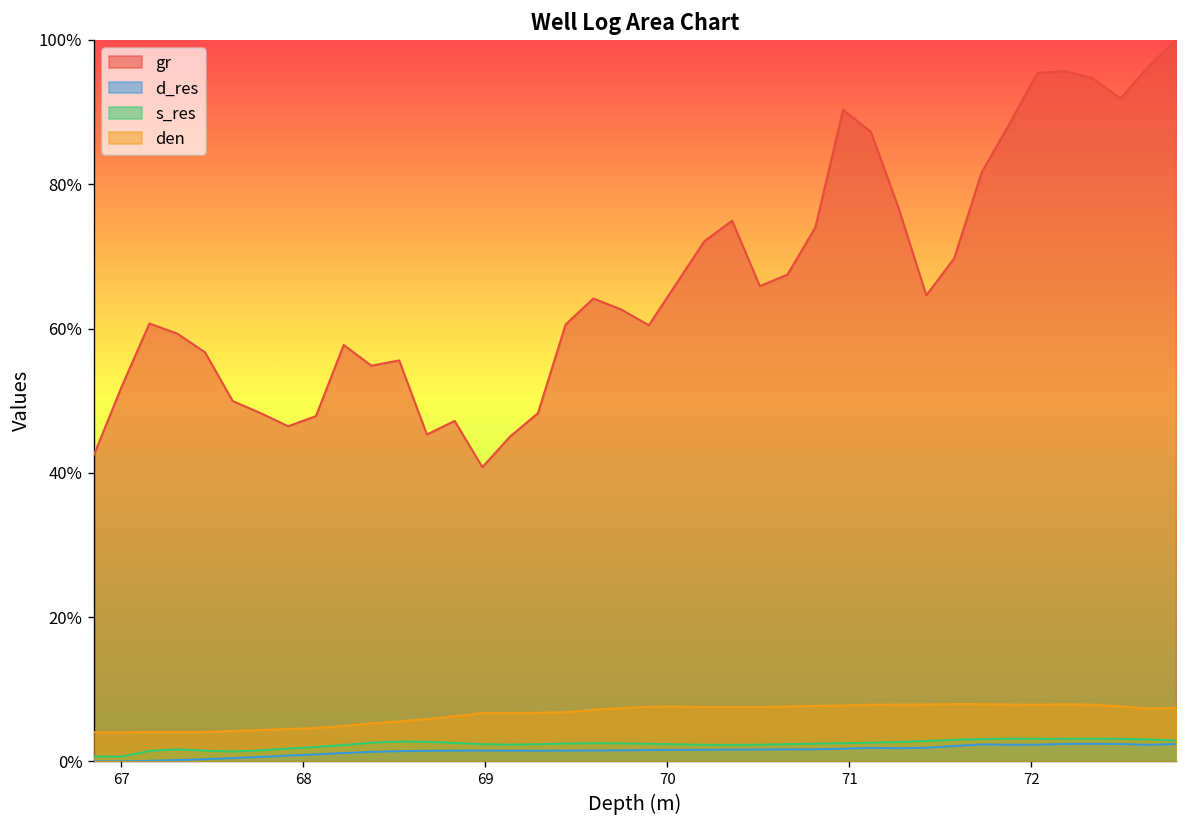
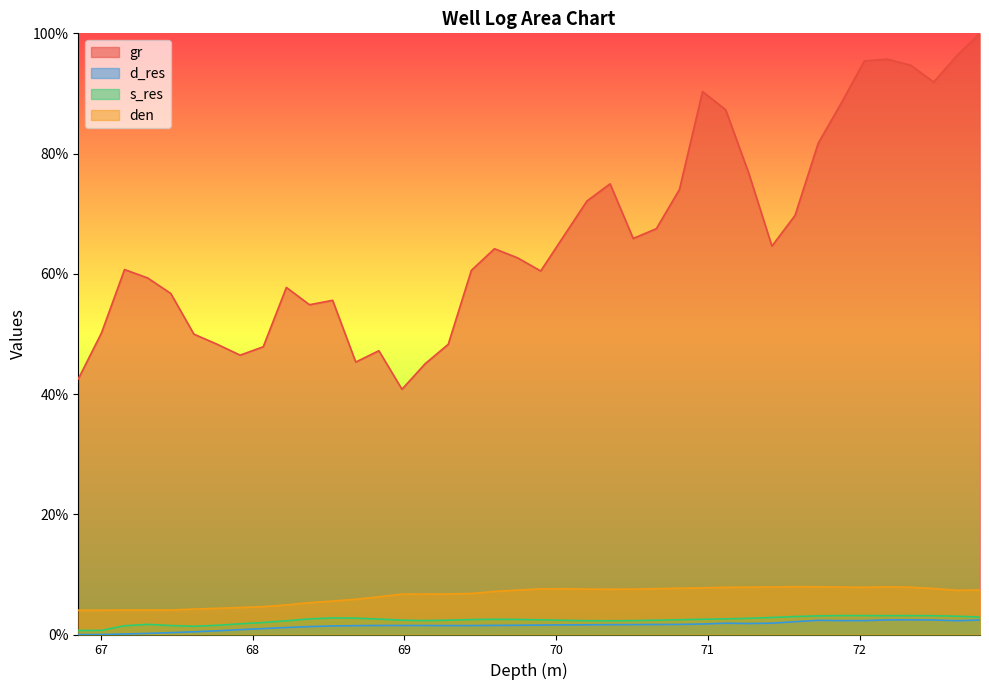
  {
    "gr": {
-     "67": "52%"
+     "67": "50%"
    },
    "d_res": {
      "67": "0%"
    },
    "s_res": {
      "67": "1%"
    },
    "den": {
      "67": "4%"
    }
  }
